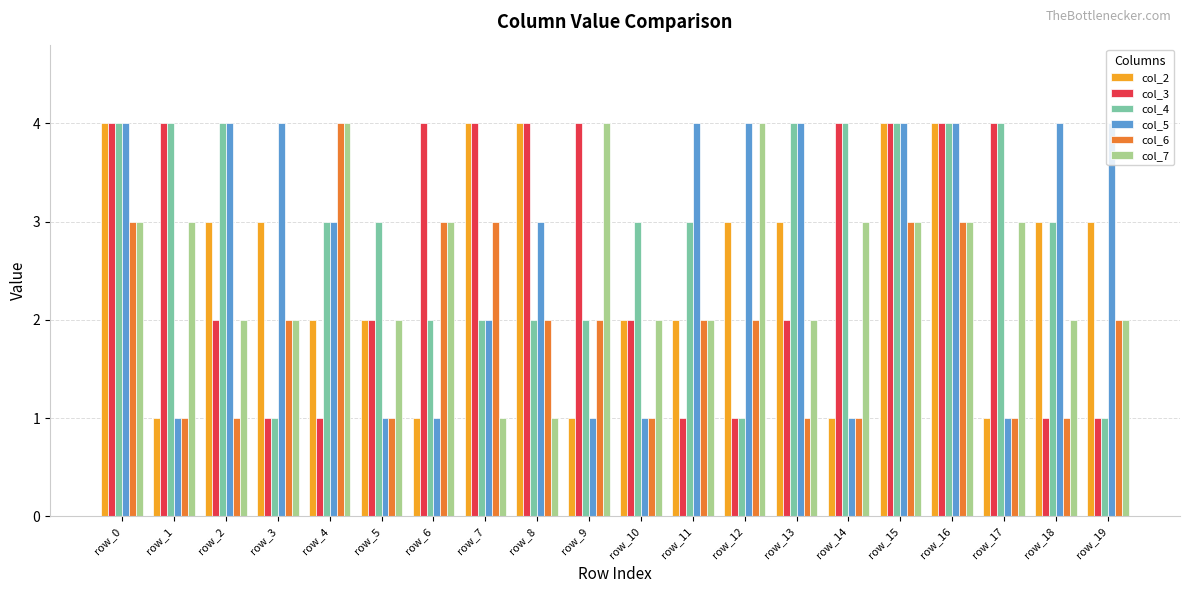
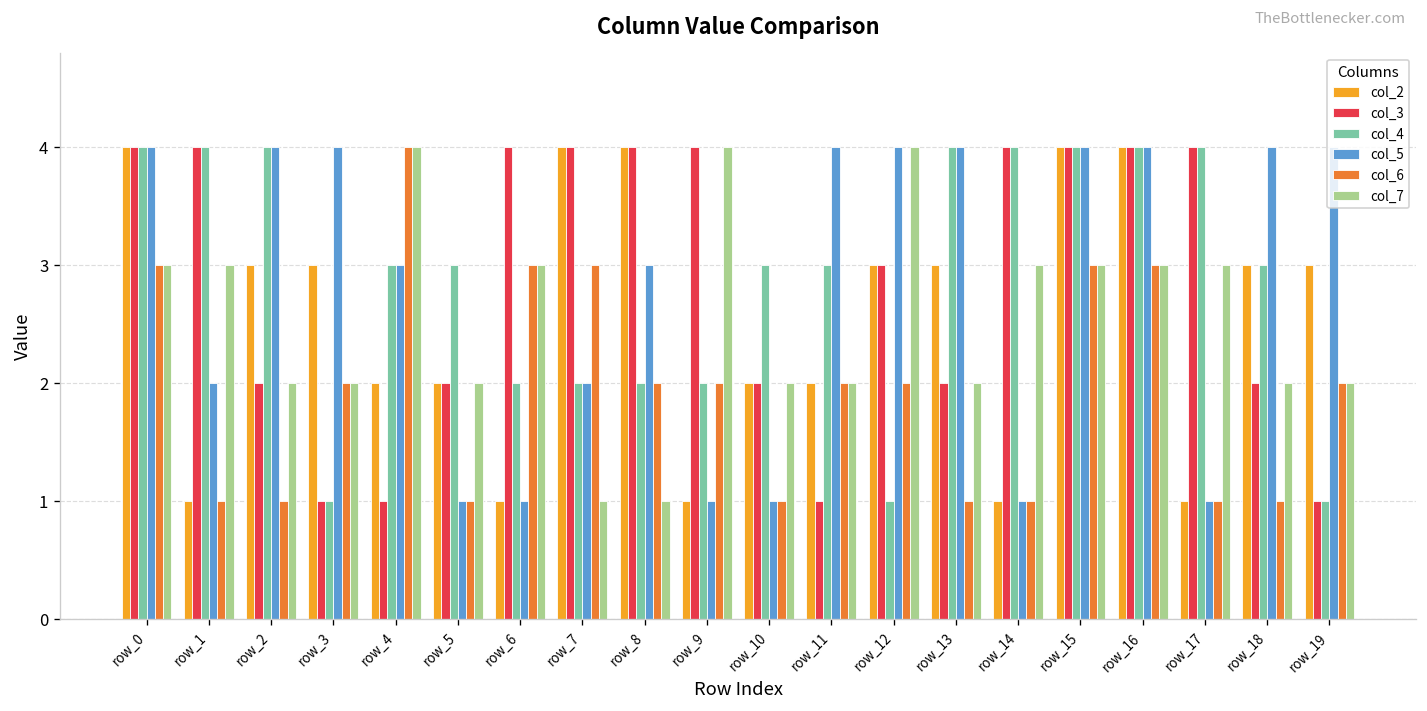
  {
    "col_3": {
      "row_0": 4,
      "row_1": 4,
      "row_2": 2,
      "row_3": 1,
      "row_4": 1,
      "row_5": 2,
      "row_6": 4,
      "row_7": 4,
      "row_8": 4,
      "row_9": 4,
      "row_10": 2,
      "row_11": 1,
-     "row_12": 1,
+     "row_12": 3,
      "row_13": 2,
      "row_14": 4,
      "row_15": 4,
      "row_16": 4,
      "row_17": 4,
-     "row_18": 1,
+     "row_18": 2,
      "row_19": 1
    },
    "col_5": {
      "row_0": 4,
-     "row_1": 1,
+     "row_1": 2,
      "row_2": 4,
      "row_3": 4,
      "row_4": 3,
      "row_5": 1,
      "row_6": 1,
      "row_7": 2,
      "row_8": 3,
      "row_9": 1,
      "row_10": 1,
      "row_11": 4,
      "row_12": 4,
      "row_13": 4,
      "row_14": 1,
      "row_15": 4,
      "row_16": 4,
      "row_17": 1,
      "row_18": 4
    }
  }
